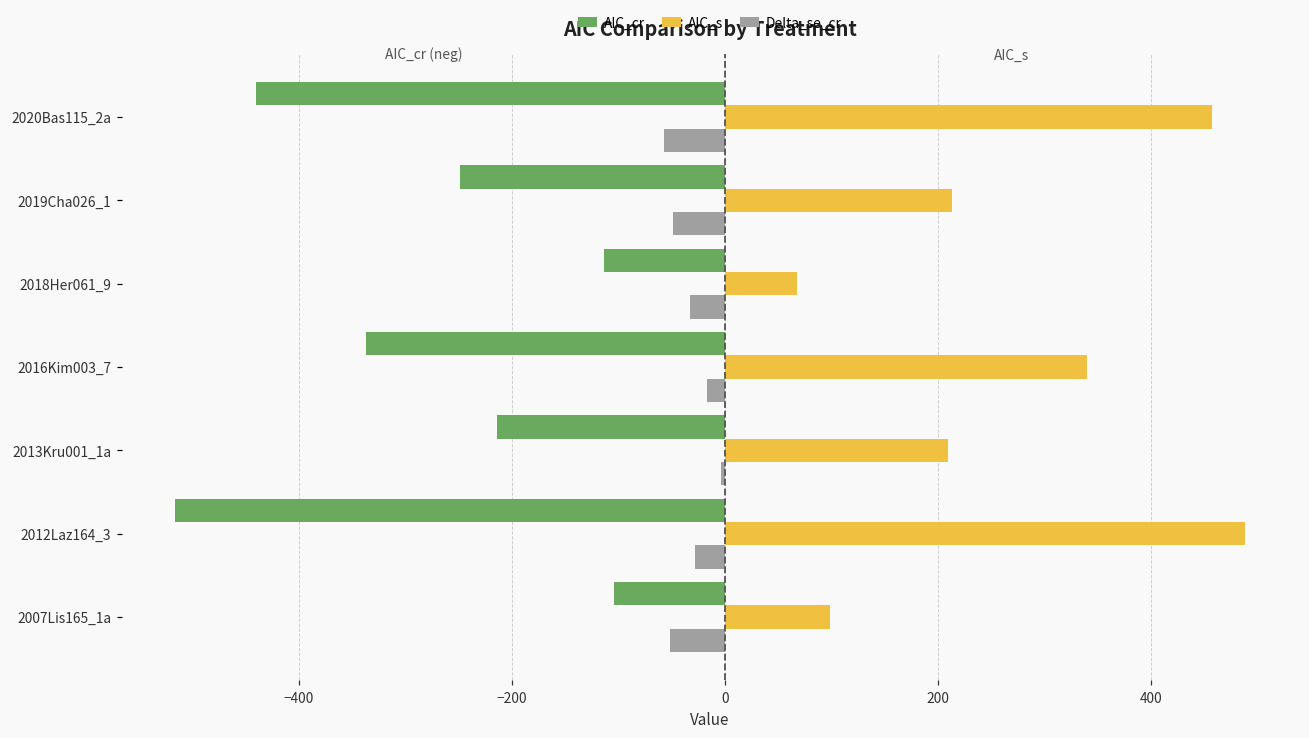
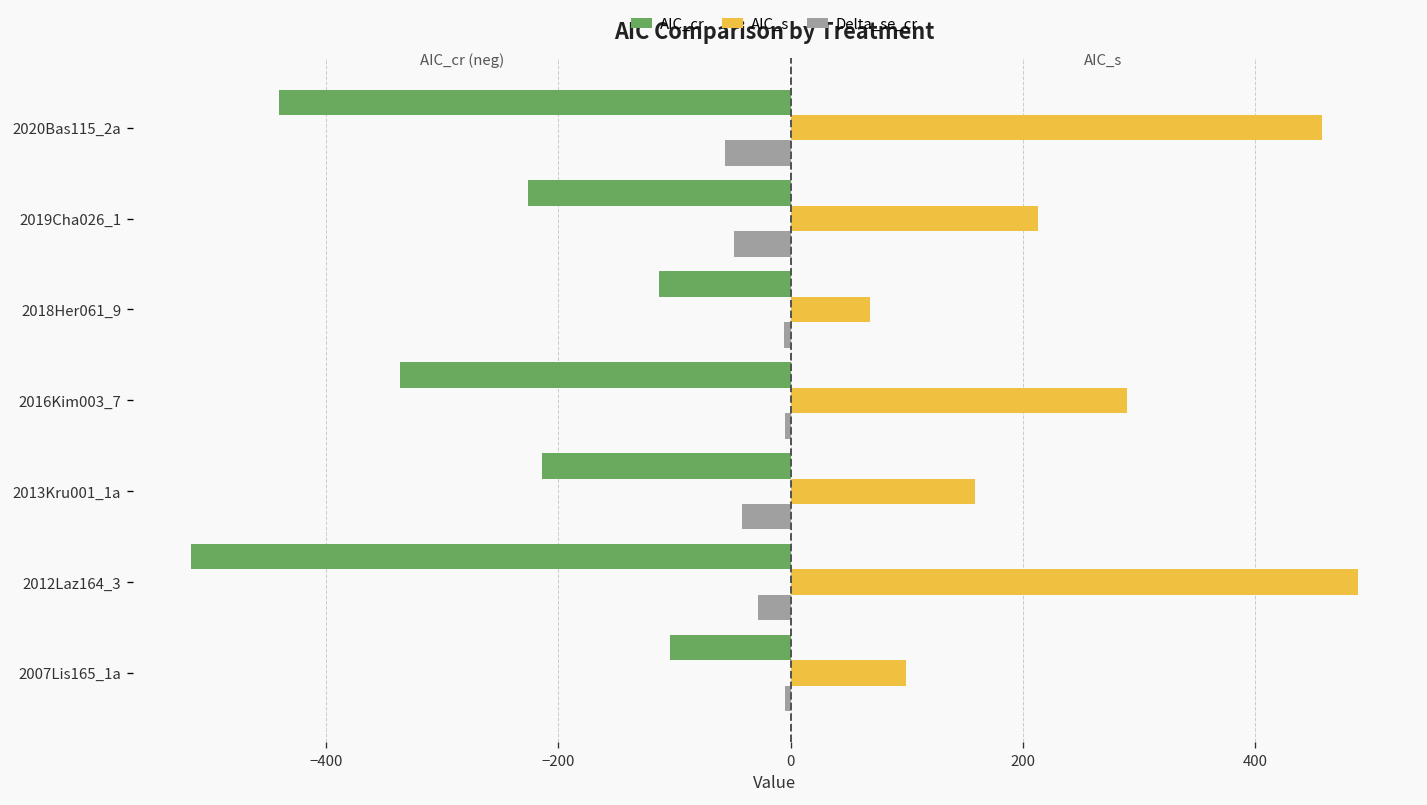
  {
    "AIC_cr": {
      "2020Bas115_2a": -440,
-     "2019Cha026_1": -250,
+     "2019Cha026_1": -230,
      "2018Her061_9": -110,
      "2016Kim003_7": -340,
      "2013Kru001_1a": -210,
      "2012Laz164_3": -520,
      "2007Lis165_1a": -100
    },
    "AIC_s": {
      "2020Bas115_2a": 460,
      "2019Cha026_1": 210,
      "2018Her061_9": 70,
-     "2016Kim003_7": 340,
-     "2013Kru001_1a": 210,
+     "2016Kim003_7": 290,
+     "2013Kru001_1a": 160,
      "2012Laz164_3": 490,
      "2007Lis165_1a": 100
    },
    "Delta_se_cr": {
      "2020Bas115_2a": -60,
      "2019Cha026_1": -50,
-     "2018Her061_9": -30,
-     "2016Kim003_7": -20,
-     "2013Kru001_1a": 0,
+     "2018Her061_9": -10,
+     "2016Kim003_7": 0,
+     "2013Kru001_1a": -40,
      "2012Laz164_3": -30,
-     "2007Lis165_1a": -50
+     "2007Lis165_1a": 0
    }
  }
